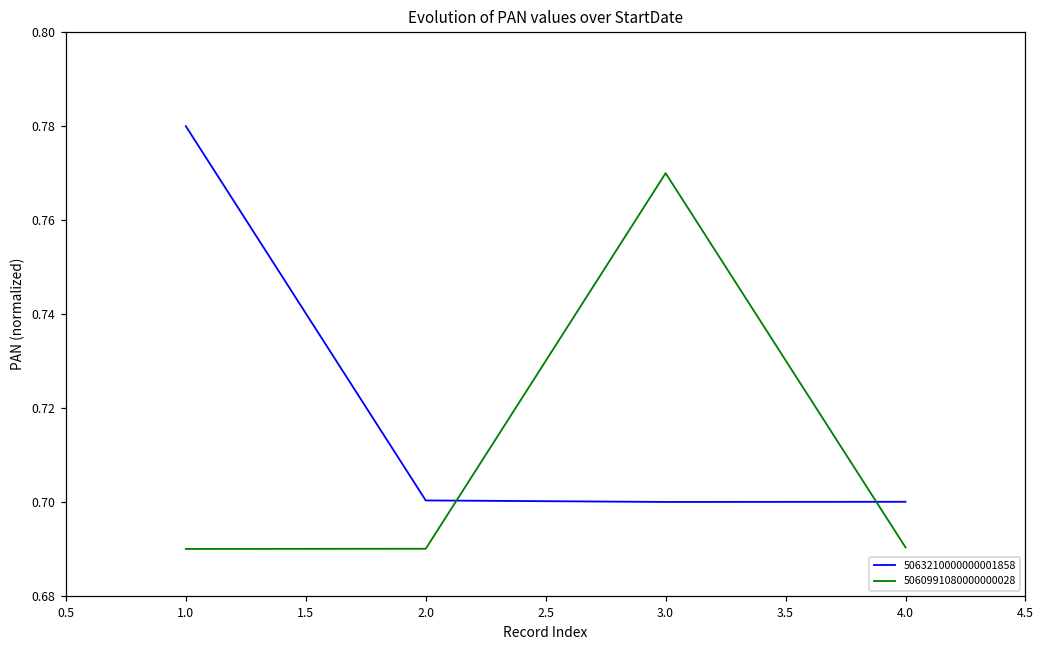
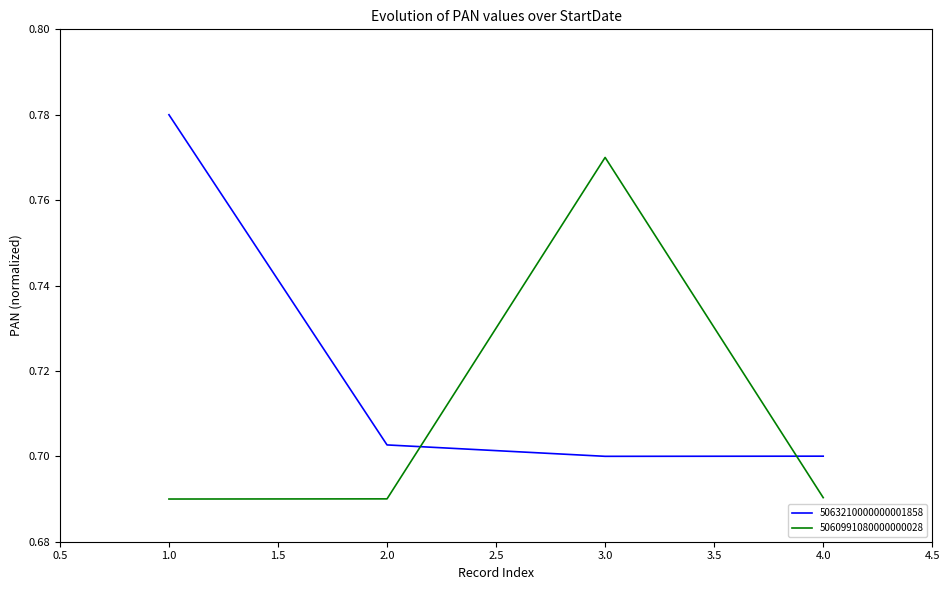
  {
    "5063210000000001858": {
      "1.0": 0.780,
-     "2.0": 0.700,
+     "2.0": 0.703,
      "3.0": 0.700,
      "4.0": 0.700
    },
    "5060991080000000028": {
      "1.0": 0.690,
      "2.0": 0.690,
      "3.0": 0.770,
      "4.0": 0.690
    }
  }
